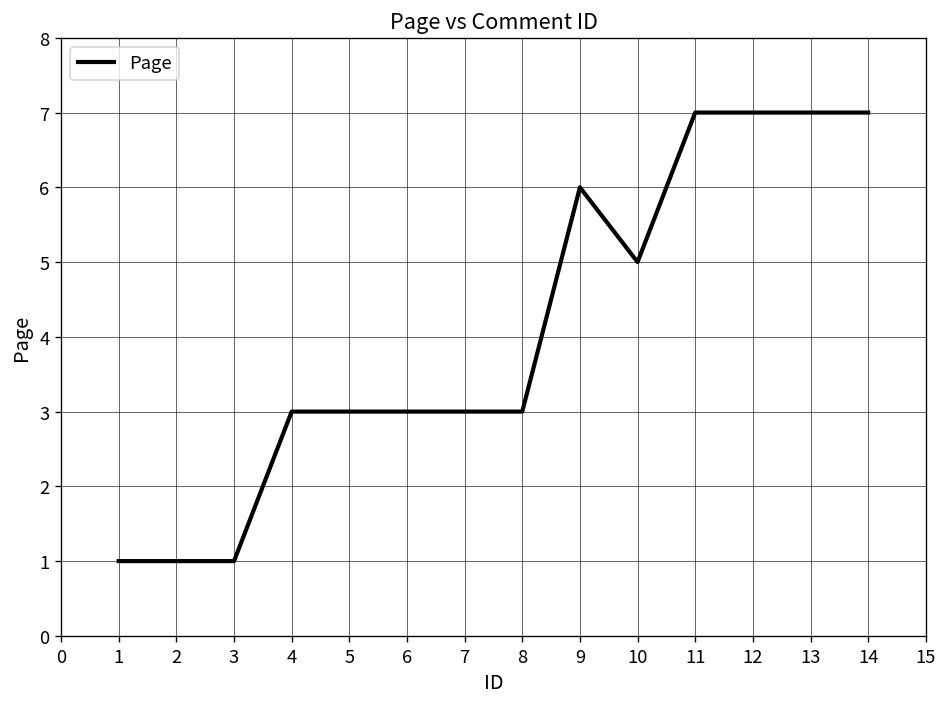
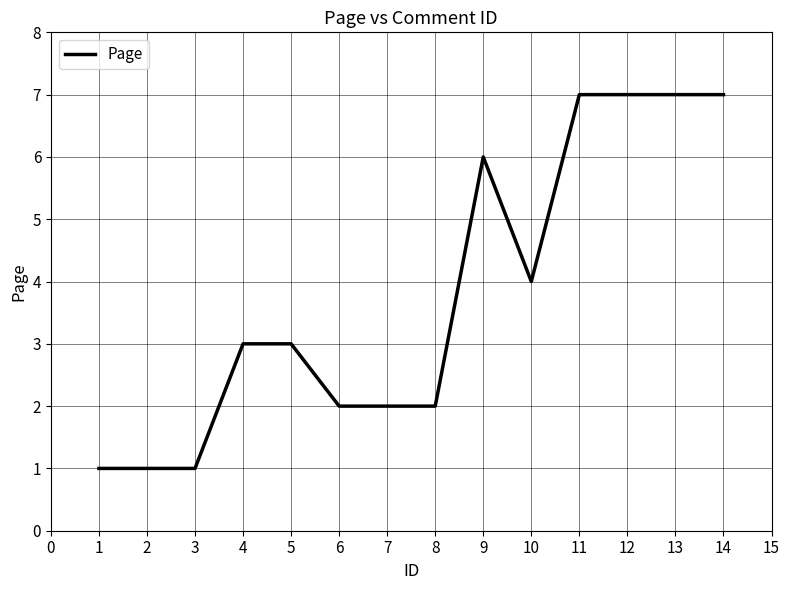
  {
    "1": 1,
    "2": 1,
    "3": 1,
    "4": 3,
    "5": 3,
-   "6": 3,
-   "7": 3,
-   "8": 3,
+   "6": 2,
+   "7": 2,
+   "8": 2,
    "9": 6,
-   "10": 5,
+   "10": 4,
    "11": 7,
    "12": 7,
    "13": 7,
    "14": 7
  }
